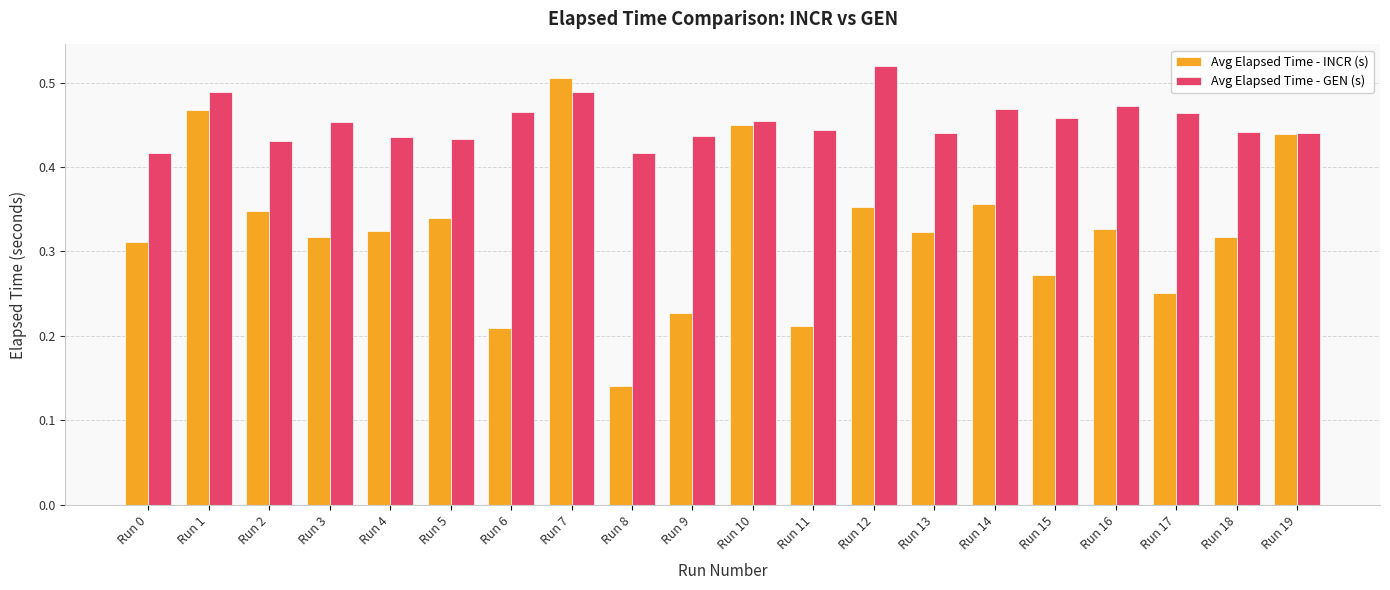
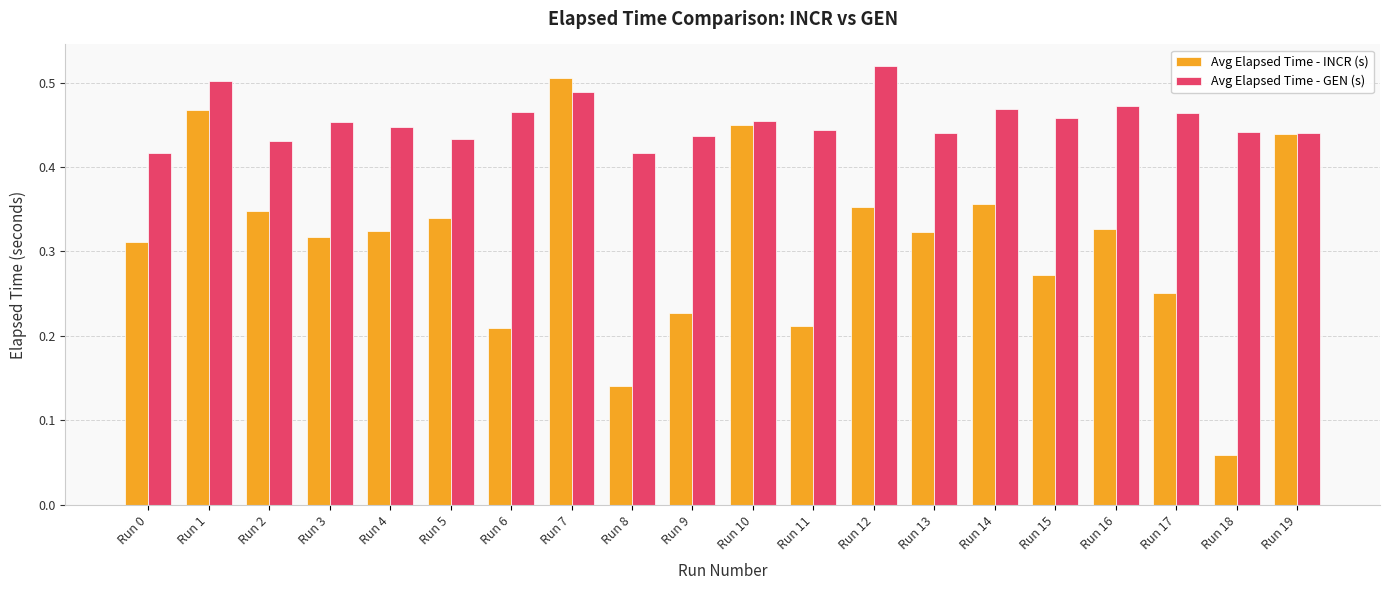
  {
    "Avg Elapsed Time - INCR (s)": {
      "Run 0": 0.31,
      "Run 1": 0.47,
      "Run 2": 0.35,
      "Run 3": 0.32,
      "Run 4": 0.32,
      "Run 5": 0.34,
      "Run 6": 0.21,
      "Run 7": 0.51,
      "Run 8": 0.14,
      "Run 9": 0.23,
      "Run 10": 0.45,
      "Run 11": 0.21,
      "Run 12": 0.35,
      "Run 13": 0.32,
      "Run 14": 0.36,
      "Run 15": 0.27,
      "Run 16": 0.33,
      "Run 17": 0.25,
-     "Run 18": 0.32,
+     "Run 18": 0.06,
      "Run 19": 0.44
    },
    "Avg Elapsed Time - GEN (s)": {
      "Run 0": 0.42,
-     "Run 1": 0.49,
+     "Run 1": 0.50,
      "Run 2": 0.43,
      "Run 3": 0.45,
-     "Run 4": 0.44,
+     "Run 4": 0.45,
      "Run 5": 0.43,
      "Run 6": 0.47,
      "Run 7": 0.49,
      "Run 8": 0.42,
      "Run 9": 0.44,
      "Run 10": 0.45,
      "Run 11": 0.44,
      "Run 12": 0.52,
      "Run 13": 0.44,
      "Run 14": 0.47,
      "Run 15": 0.46,
      "Run 16": 0.47,
      "Run 17": 0.46,
      "Run 18": 0.44,
      "Run 19": 0.44
    }
  }
